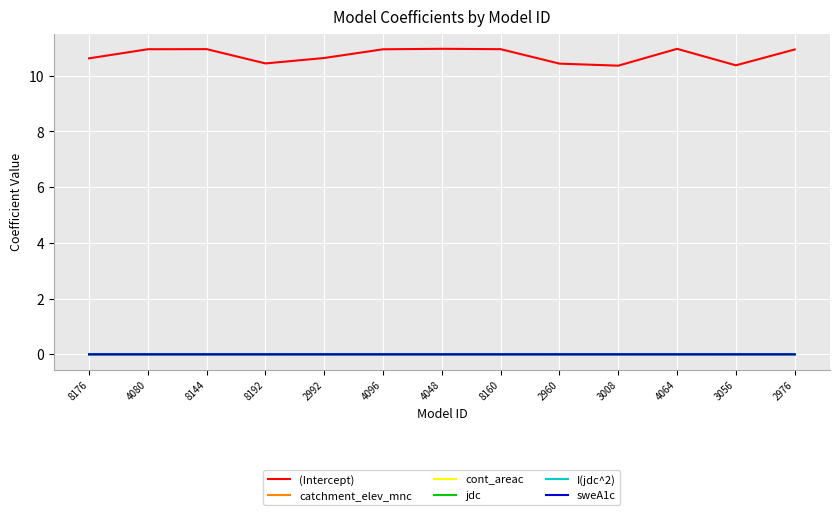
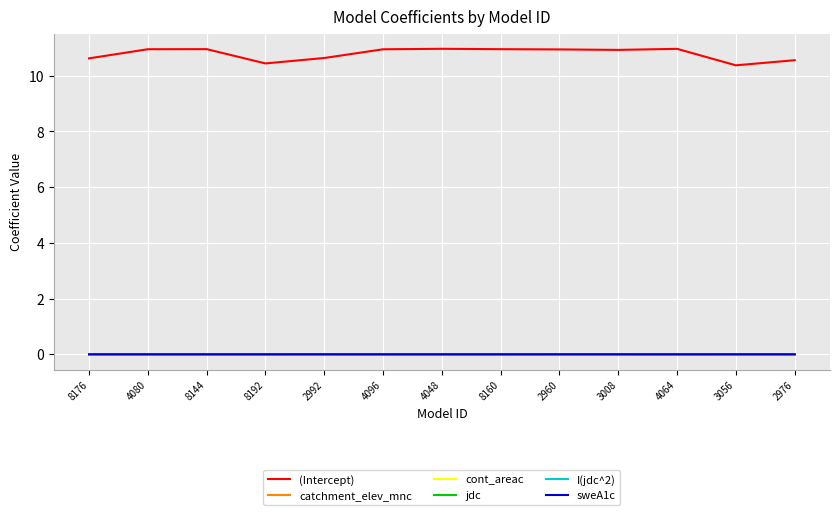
  {
    "(Intercept)": {
      "8176": 10.6,
      "4080": 11.0,
      "8144": 11.0,
      "8192": 10.4,
      "2992": 10.6,
      "4096": 11.0,
      "4048": 11.0,
      "8160": 11.0,
-     "2960": 10.4,
-     "3008": 10.4,
+     "2960": 10.9,
+     "3008": 10.9,
      "4064": 11.0,
      "3056": 10.4,
-     "2976": 10.9
+     "2976": 10.6
    },
    "sweA1c": {
      "8176": 0.0,
      "4080": 0.0,
      "8144": 0.0,
      "8192": 0.0,
      "2992": 0.0,
      "4096": 0.0,
      "4048": 0.0,
      "8160": 0.0,
      "2960": 0.0,
      "3008": 0.0,
      "4064": 0.0,
      "3056": 0.0,
      "2976": 0.0
    }
  }
